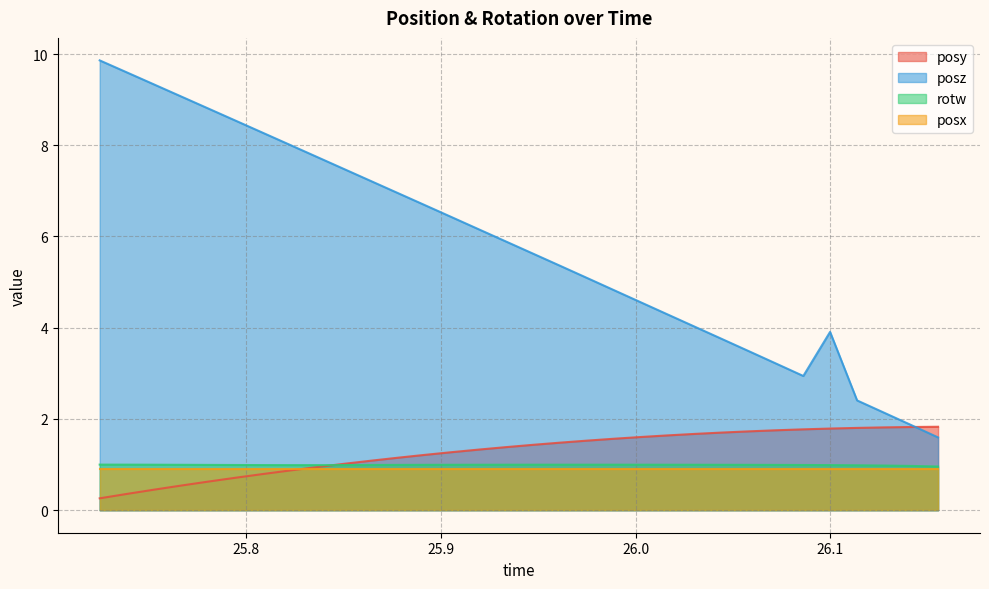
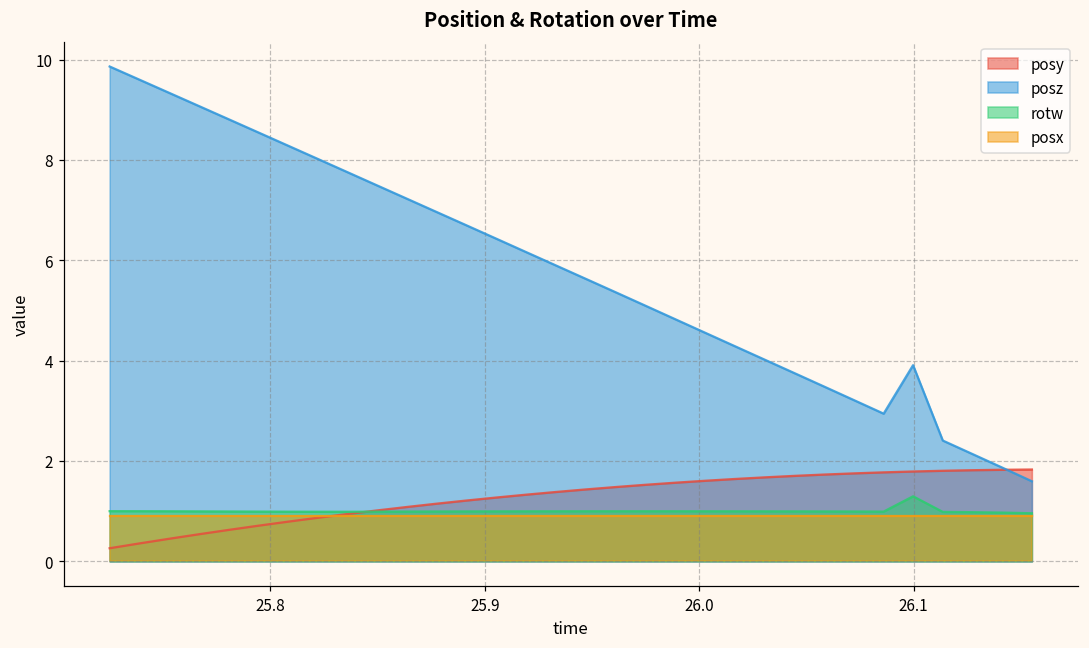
  {
    "posy": {
      "26.1": 1.8
    },
    "posz": {
      "26.1": 3.9
    },
    "rotw": {
-     "26.1": 1.0
+     "26.1": 1.3
    },
    "posx": {
      "26.1": 0.9
    }
  }
